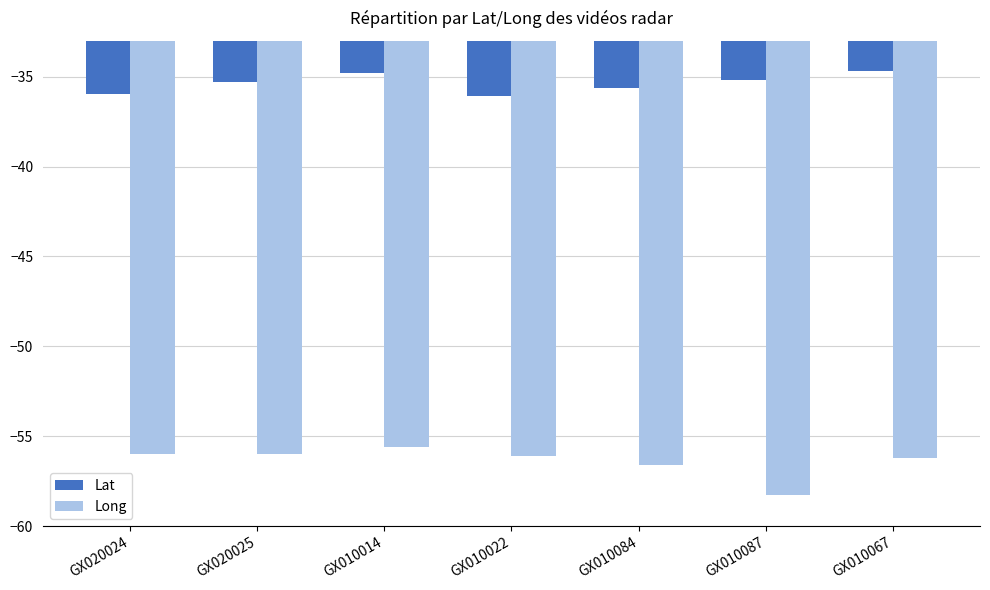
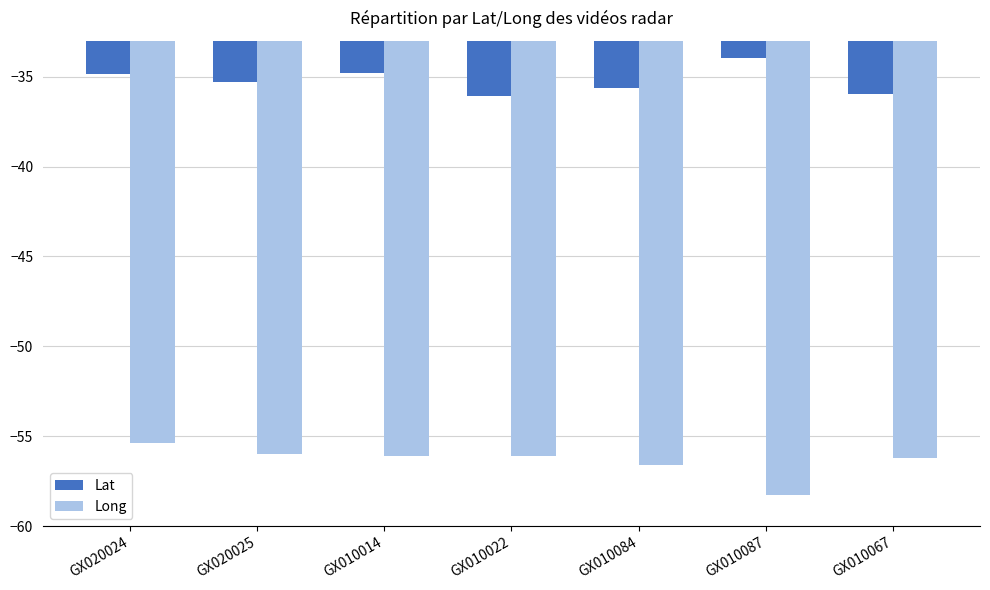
  {
    "Lat": {
-     "GX020024": -36.0,
+     "GX020024": -34.8,
      "GX020025": -35.3,
      "GX010014": -34.8,
      "GX010022": -36.0,
      "GX010084": -35.7,
-     "GX010087": -35.2,
-     "GX010067": -34.7
+     "GX010087": -34.0,
+     "GX010067": -36.0
    },
    "Long": {
-     "GX020024": -56.0,
+     "GX020024": -55.4,
      "GX020025": -56.0,
-     "GX010014": -55.6,
+     "GX010014": -56.1,
      "GX010022": -56.1,
      "GX010084": -56.6,
      "GX010087": -58.3,
      "GX010067": -56.2
    }
  }
